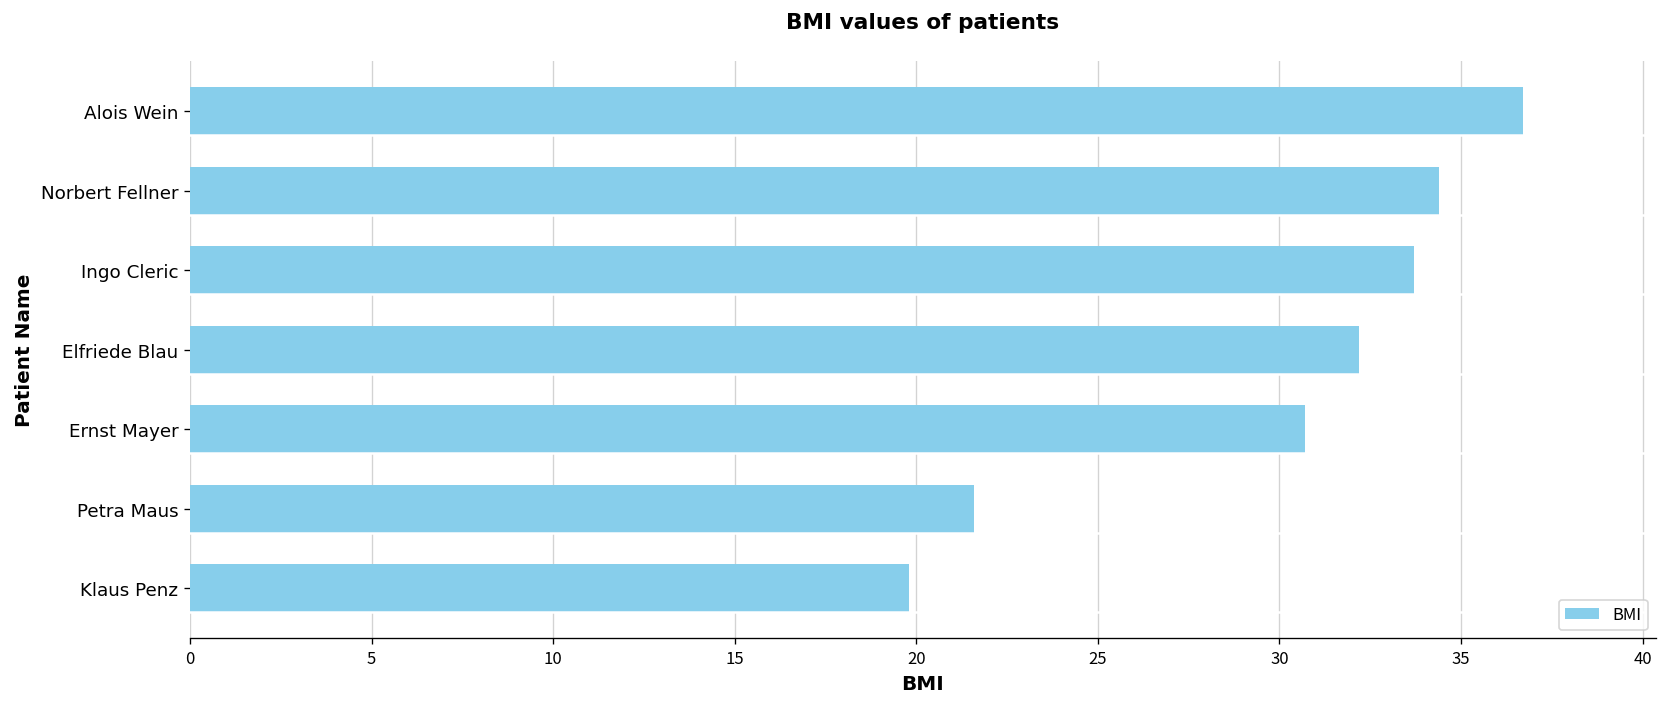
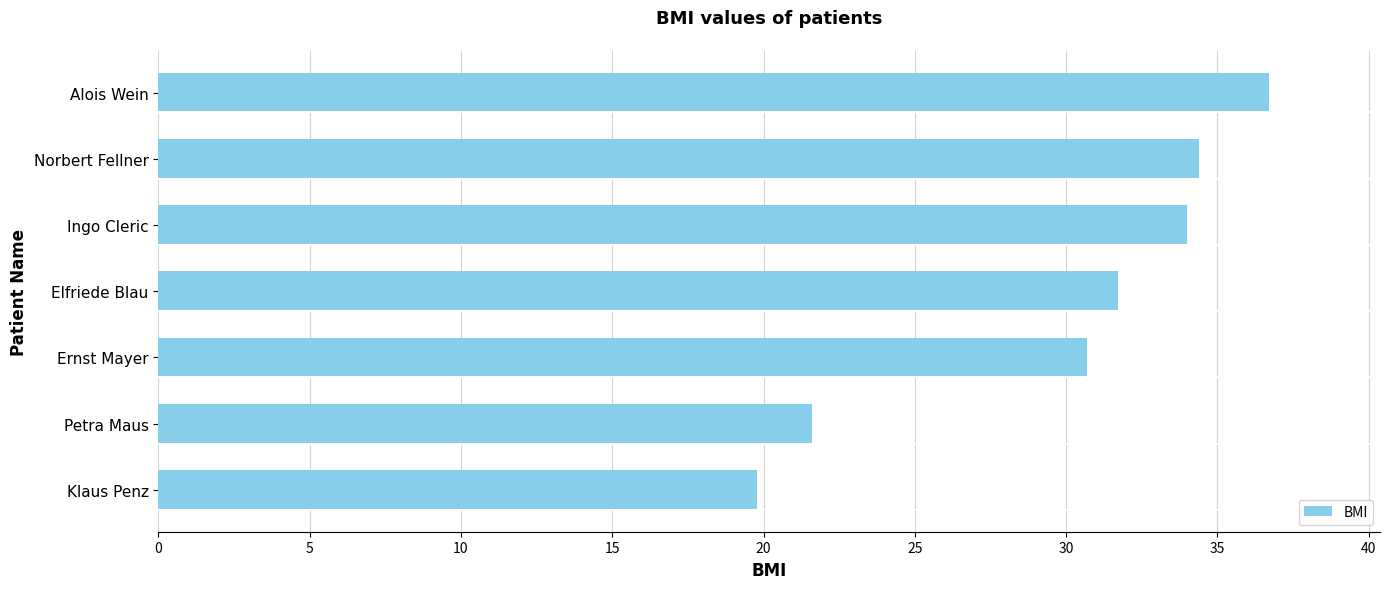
  {
    "Alois Wein": 36.7,
    "Norbert Fellner": 34.4,
-   "Ingo Cleric": 33.7,
-   "Elfriede Blau": 32.2,
+   "Ingo Cleric": 34.0,
+   "Elfriede Blau": 31.7,
    "Ernst Mayer": 30.7,
    "Petra Maus": 21.6,
    "Klaus Penz": 19.8
  }
